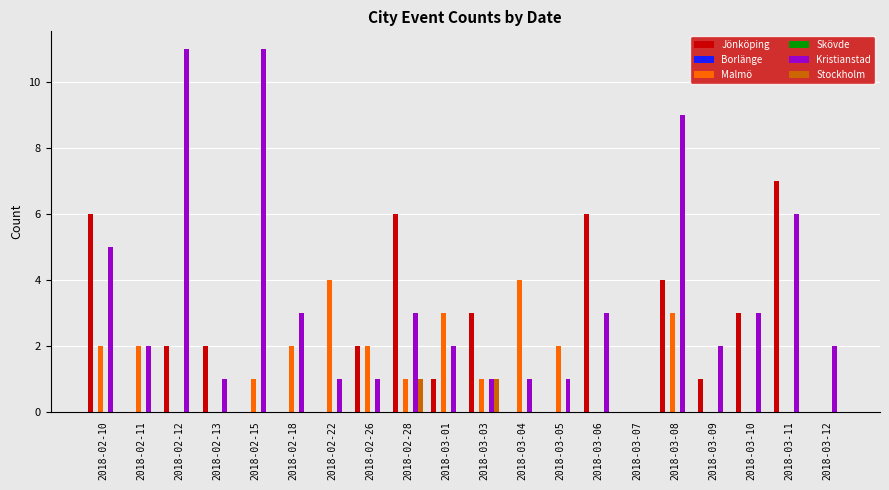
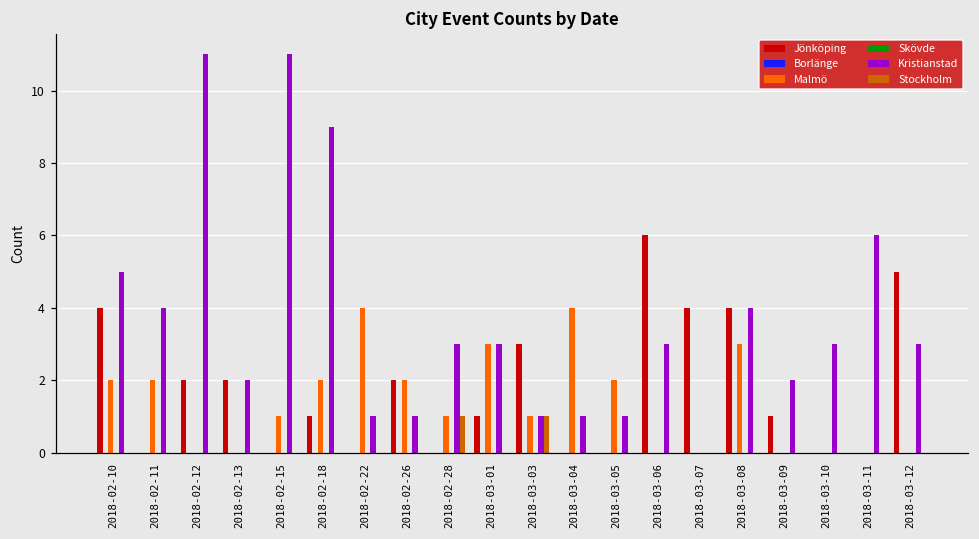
  {
    "Jönköping": {
-     "2018-02-10": 6,
+     "2018-02-10": 4,
      "2018-02-11": 0,
      "2018-02-12": 2,
      "2018-02-13": 2,
      "2018-02-15": 0,
-     "2018-02-18": 0,
+     "2018-02-18": 1,
      "2018-02-22": 0,
      "2018-02-26": 2,
-     "2018-02-28": 6,
+     "2018-02-28": 0,
      "2018-03-01": 1,
      "2018-03-03": 3,
      "2018-03-04": 0,
      "2018-03-05": 0,
      "2018-03-06": 6,
-     "2018-03-07": 0,
+     "2018-03-07": 4,
      "2018-03-08": 4,
      "2018-03-09": 1,
-     "2018-03-10": 3,
-     "2018-03-11": 7,
-     "2018-03-12": 0
+     "2018-03-10": 0,
+     "2018-03-11": 0,
+     "2018-03-12": 5
    },
    "Borlänge": {
      "2018-02-10": 0,
      "2018-02-11": 0,
      "2018-02-12": 0,
      "2018-02-13": 0,
      "2018-02-15": 0,
      "2018-02-18": 0,
      "2018-02-22": 0,
      "2018-02-26": 0,
      "2018-02-28": 0,
      "2018-03-01": 0,
      "2018-03-03": 0,
      "2018-03-04": 0,
      "2018-03-05": 0,
      "2018-03-06": 0,
      "2018-03-07": 0,
      "2018-03-08": 0,
      "2018-03-09": 0,
      "2018-03-10": 0,
      "2018-03-11": 0,
      "2018-03-12": 0
    },
    "Skövde": {
      "2018-02-10": 0,
      "2018-02-11": 0,
      "2018-02-12": 0,
      "2018-02-13": 0,
      "2018-02-15": 0,
      "2018-02-18": 0,
      "2018-02-22": 0,
      "2018-02-26": 0,
      "2018-02-28": 0,
      "2018-03-01": 0,
      "2018-03-03": 0,
      "2018-03-04": 0,
      "2018-03-05": 0,
      "2018-03-06": 0,
      "2018-03-07": 0,
      "2018-03-08": 0,
      "2018-03-09": 0,
      "2018-03-10": 0,
      "2018-03-11": 0,
      "2018-03-12": 0
    },
    "Kristianstad": {
      "2018-02-10": 5,
-     "2018-02-11": 2,
+     "2018-02-11": 4,
      "2018-02-12": 11,
-     "2018-02-13": 1,
+     "2018-02-13": 2,
      "2018-02-15": 11,
-     "2018-02-18": 3,
+     "2018-02-18": 9,
      "2018-02-22": 1,
      "2018-02-26": 1,
      "2018-02-28": 3,
-     "2018-03-01": 2,
+     "2018-03-01": 3,
      "2018-03-03": 1,
      "2018-03-04": 1,
      "2018-03-05": 1,
      "2018-03-06": 3,
      "2018-03-07": 0,
-     "2018-03-08": 9,
+     "2018-03-08": 4,
      "2018-03-09": 2,
      "2018-03-10": 3,
      "2018-03-11": 6,
-     "2018-03-12": 2
+     "2018-03-12": 3
    }
  }
